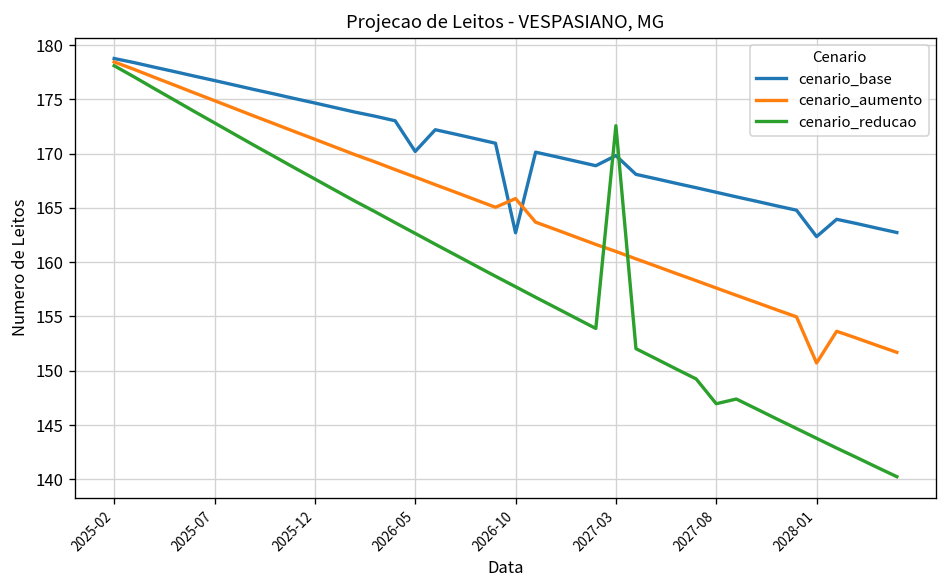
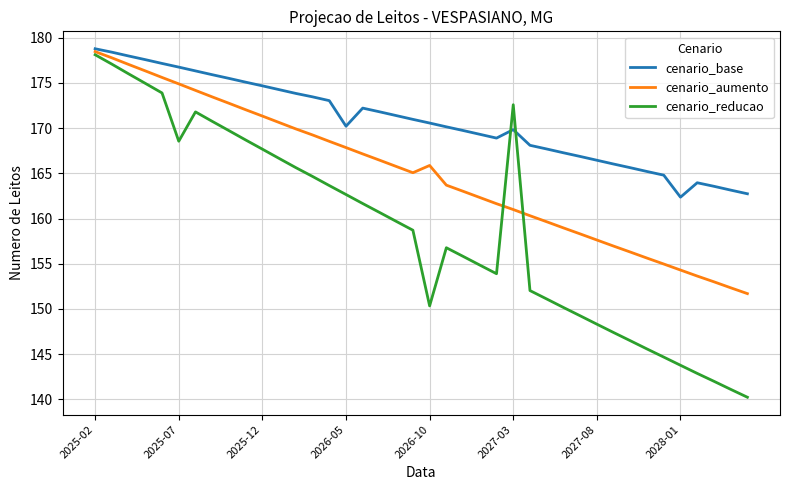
  {
    "cenario_base": {
      "2025-02": 179,
      "2025-07": 177,
      "2025-12": 175,
      "2026-05": 170,
-     "2026-10": 163,
+     "2026-10": 171,
      "2027-03": 170,
      "2027-08": 166,
      "2028-01": 162
    },
    "cenario_aumento": {
      "2025-02": 178,
      "2025-07": 175,
      "2025-12": 171,
      "2026-05": 168,
      "2026-10": 166,
      "2027-03": 161,
      "2027-08": 158,
-     "2028-01": 151
+     "2028-01": 154
    },
    "cenario_reducao": {
      "2025-02": 178,
-     "2025-07": 173,
+     "2025-07": 169,
      "2025-12": 168,
      "2026-05": 163,
-     "2026-10": 158,
+     "2026-10": 150,
      "2027-03": 173,
-     "2027-08": 147,
+     "2027-08": 148,
      "2028-01": 144
    }
  }
